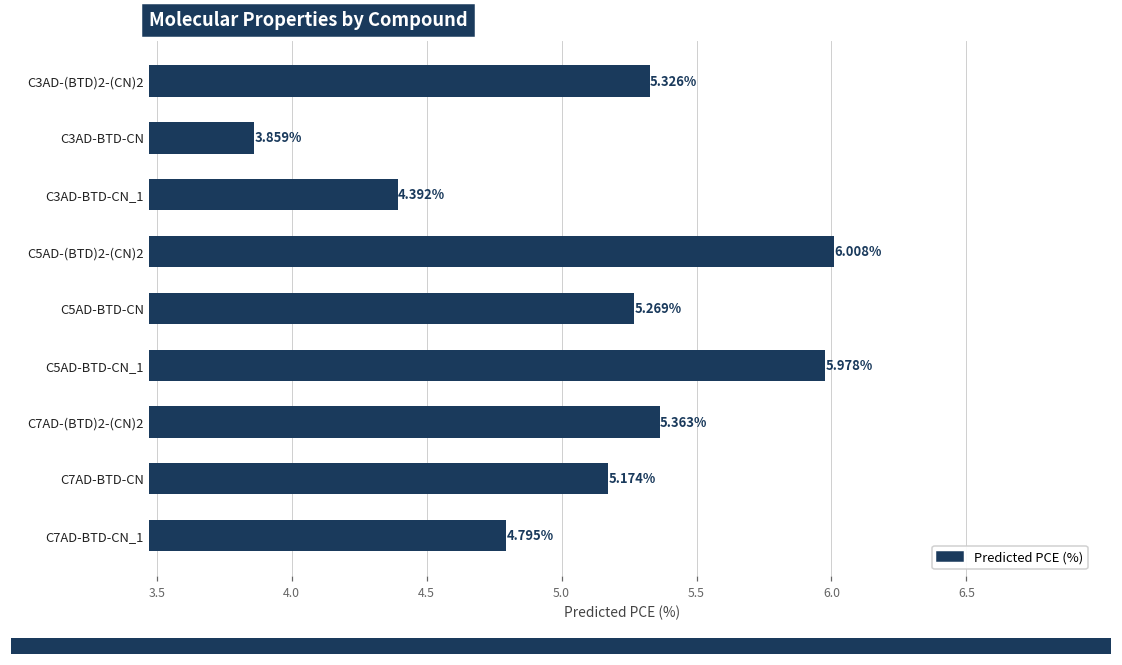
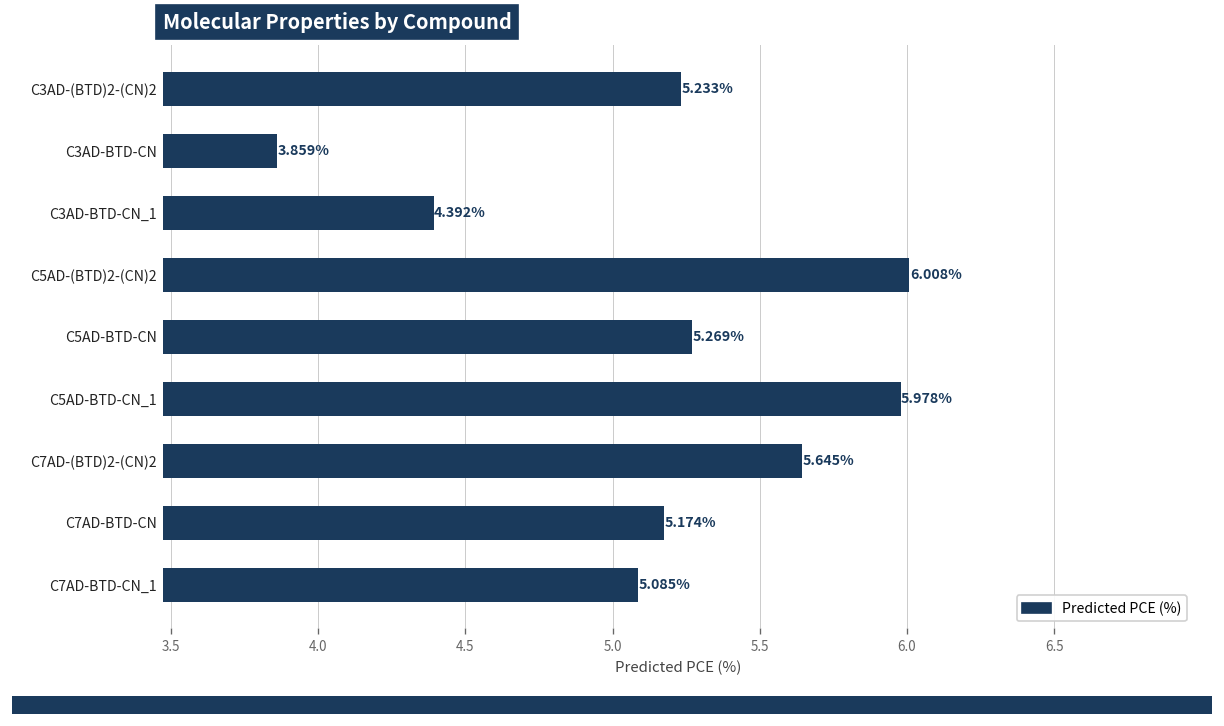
  {
-   "C3AD-(BTD)2-(CN)2": "5.326%",
+   "C3AD-(BTD)2-(CN)2": "5.233%",
    "C3AD-BTD-CN": "3.859%",
    "C3AD-BTD-CN_1": "4.392%",
    "C5AD-(BTD)2-(CN)2": "6.008%",
    "C5AD-BTD-CN": "5.269%",
    "C5AD-BTD-CN_1": "5.978%",
-   "C7AD-(BTD)2-(CN)2": "5.363%",
+   "C7AD-(BTD)2-(CN)2": "5.645%",
    "C7AD-BTD-CN": "5.174%",
-   "C7AD-BTD-CN_1": "4.795%"
+   "C7AD-BTD-CN_1": "5.085%"
  }
